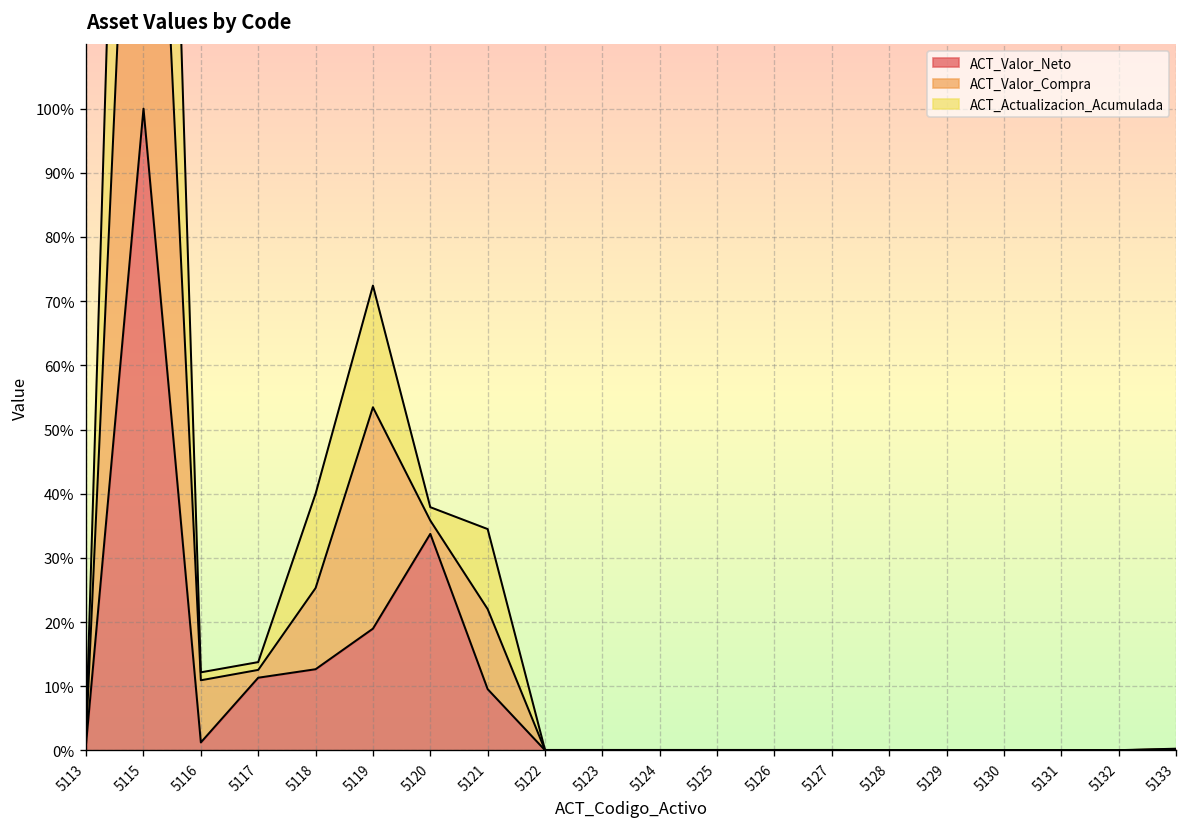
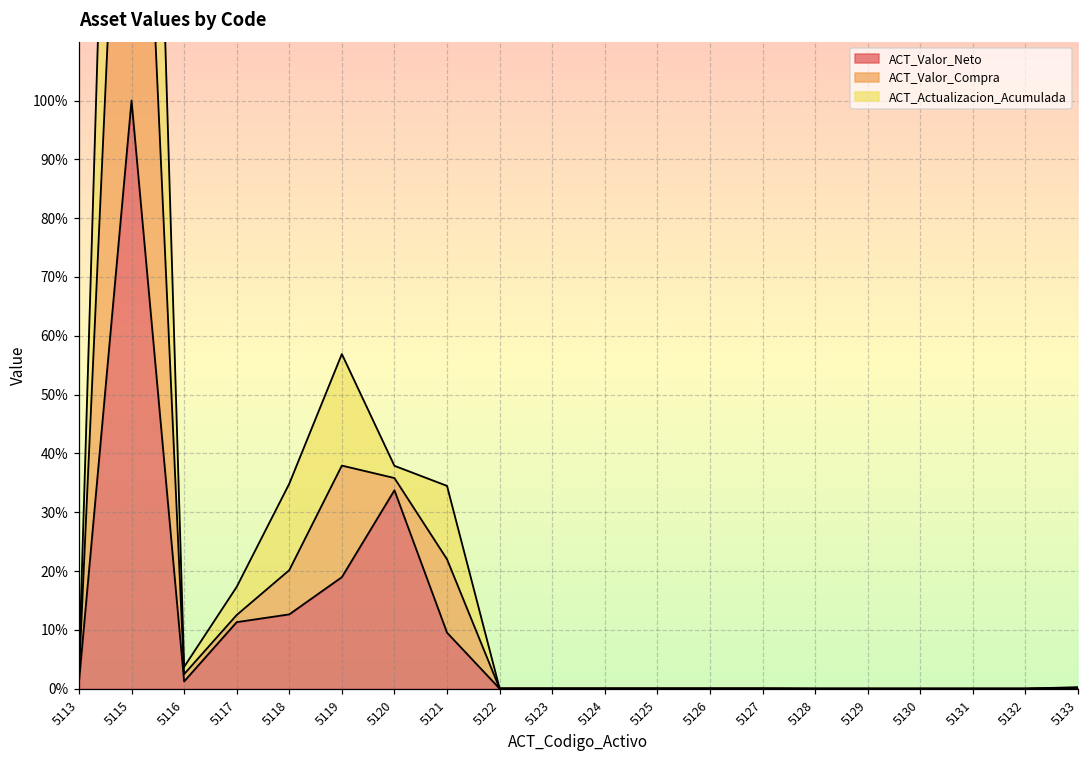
  {
    "ACT_Valor_Neto": {
      "5113": "1%",
      "5115": "100%",
      "5116": "1%",
      "5117": "11%",
      "5118": "13%",
      "5119": "19%",
      "5120": "34%",
      "5121": "10%"
    },
    "ACT_Valor_Compra": {
      "5113": "1%",
-     "5116": "10%",
+     "5116": "1%",
      "5117": "1%",
-     "5118": "13%",
-     "5119": "34%",
+     "5118": "8%",
+     "5119": "19%",
      "5120": "2%",
      "5121": "12%"
    },
    "ACT_Actualizacion_Acumulada": {
      "5113": "1%",
      "5116": "1%",
-     "5117": "1%",
+     "5117": "5%",
      "5118": "15%",
      "5119": "19%",
      "5120": "2%",
      "5121": "12%"
    }
  }
